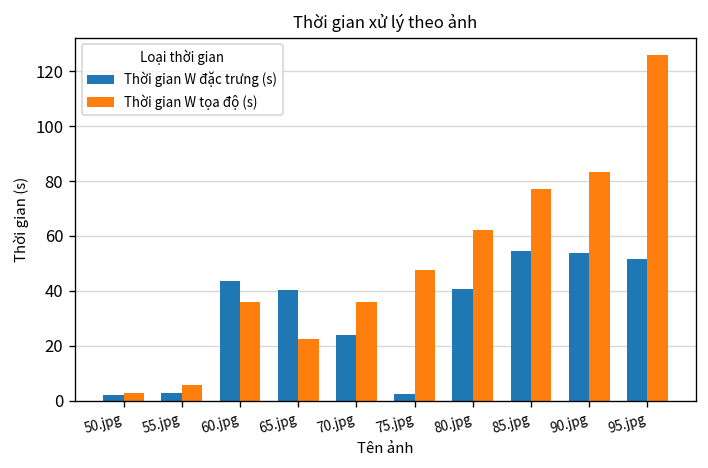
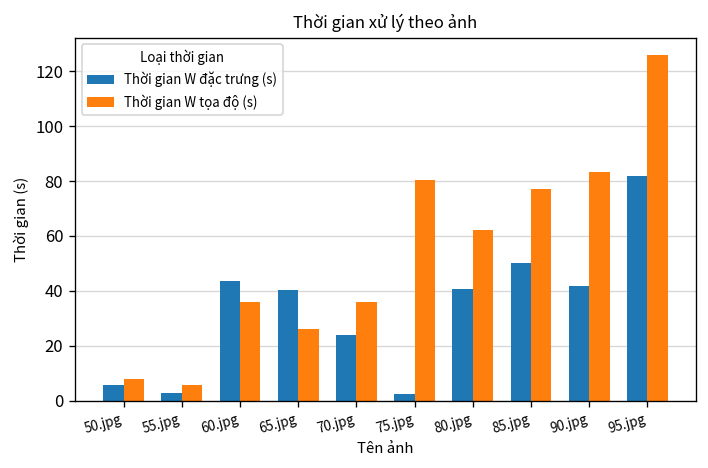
  {
    "Thời gian W đặc trưng (s)": {
-     "50.jpg": 2,
+     "50.jpg": 6,
      "55.jpg": 3,
      "60.jpg": 44,
      "65.jpg": 40,
      "70.jpg": 24,
      "75.jpg": 3,
      "80.jpg": 41,
-     "85.jpg": 55,
-     "90.jpg": 54,
-     "95.jpg": 51
+     "85.jpg": 50,
+     "90.jpg": 42,
+     "95.jpg": 82
    },
    "Thời gian W tọa độ (s)": {
-     "50.jpg": 3,
+     "50.jpg": 8,
      "55.jpg": 6,
      "60.jpg": 36,
-     "65.jpg": 23,
+     "65.jpg": 26,
      "70.jpg": 36,
-     "75.jpg": 47,
+     "75.jpg": 80,
      "80.jpg": 62,
      "85.jpg": 77,
      "90.jpg": 83,
      "95.jpg": 126
    }
  }
